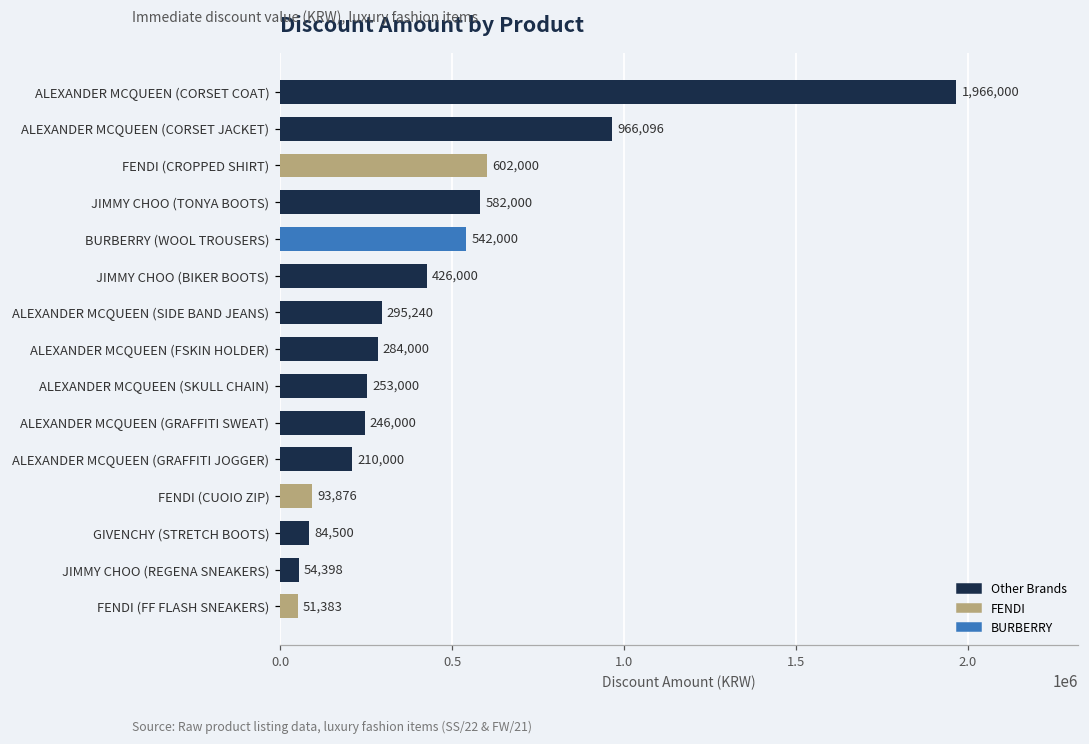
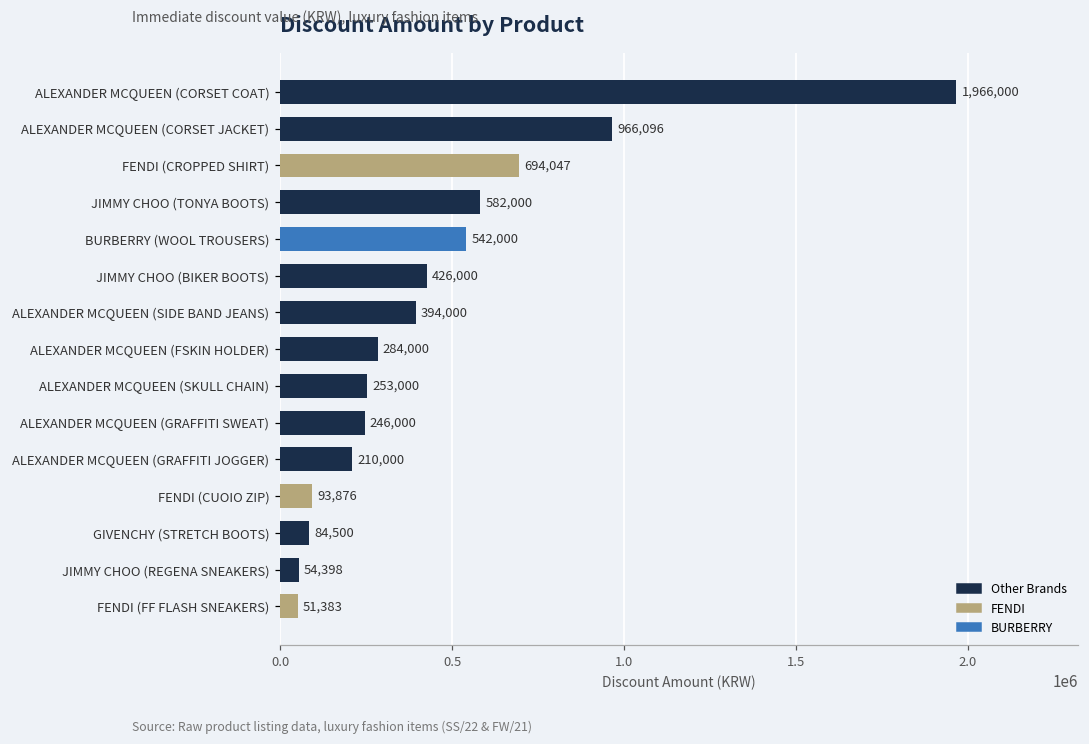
  {
    "ALEXANDER MCQUEEN (CORSET COAT)": "1,966,000",
    "ALEXANDER MCQUEEN (CORSET JACKET)": "966,096",
-   "FENDI (CROPPED SHIRT)": "602,000",
+   "FENDI (CROPPED SHIRT)": "694,047",
    "JIMMY CHOO (TONYA BOOTS)": "582,000",
    "BURBERRY (WOOL TROUSERS)": "542,000",
    "JIMMY CHOO (BIKER BOOTS)": "426,000",
-   "ALEXANDER MCQUEEN (SIDE BAND JEANS)": "295,240",
+   "ALEXANDER MCQUEEN (SIDE BAND JEANS)": "394,000",
    "ALEXANDER MCQUEEN (FSKIN HOLDER)": "284,000",
    "ALEXANDER MCQUEEN (SKULL CHAIN)": "253,000",
    "ALEXANDER MCQUEEN (GRAFFITI SWEAT)": "246,000",
    "ALEXANDER MCQUEEN (GRAFFITI JOGGER)": "210,000",
    "FENDI (CUOIO ZIP)": "93,876",
    "GIVENCHY (STRETCH BOOTS)": "84,500",
    "JIMMY CHOO (REGENA SNEAKERS)": "54,398",
    "FENDI (FF FLASH SNEAKERS)": "51,383"
  }
